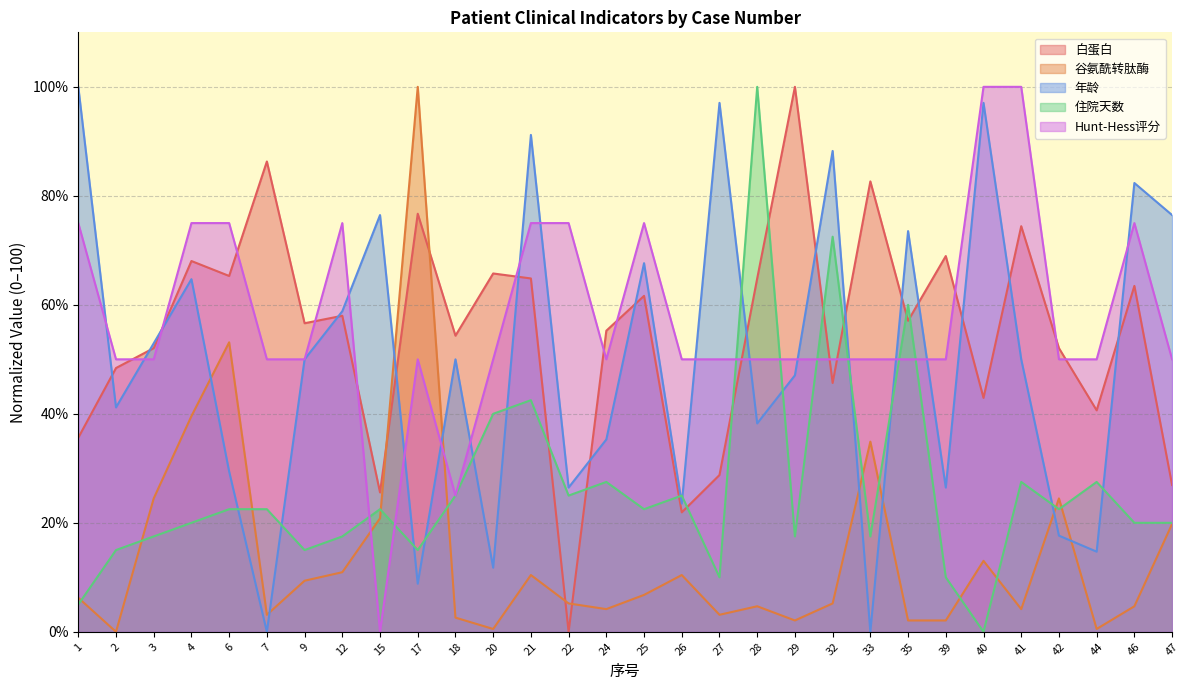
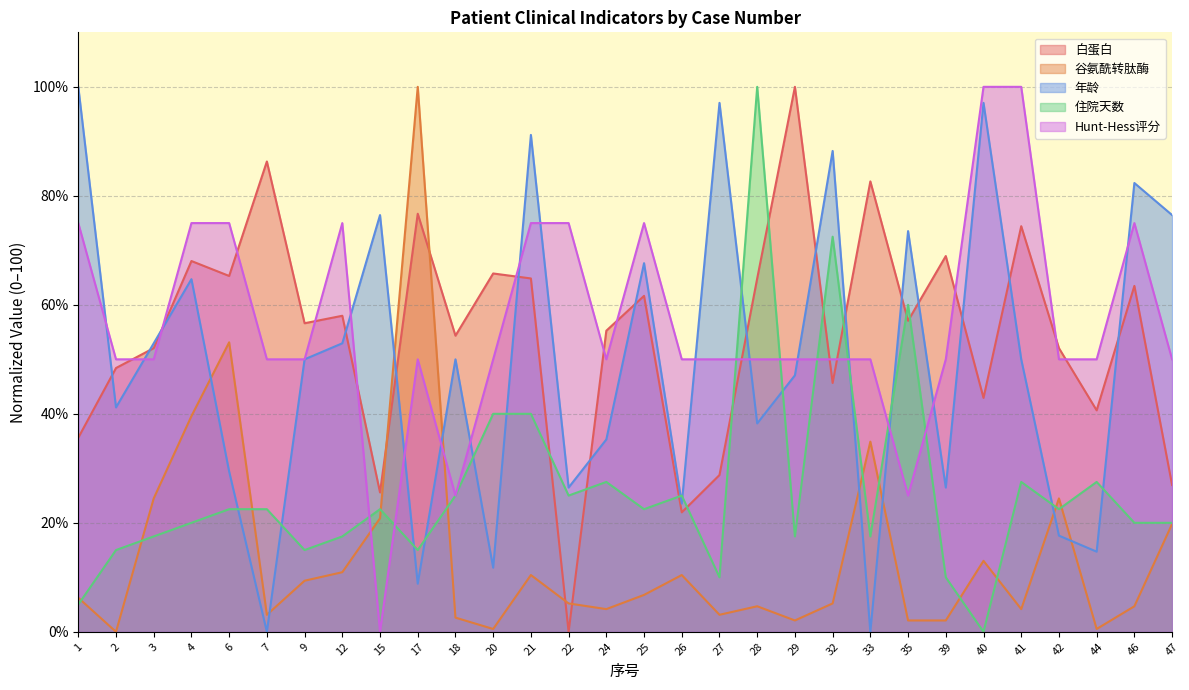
  {
    "年龄": {
      "1": "100%",
      "2": "41%",
      "3": "53%",
      "4": "65%",
      "6": "29%",
      "7": "0%",
-     "12": "59%",
+     "12": "53%",
      "15": "76%",
      "17": "9%",
      "18": "50%",
      "20": "12%",
      "21": "91%",
      "22": "26%",
      "24": "35%",
      "25": "68%",
      "26": "24%",
      "27": "97%",
      "28": "38%",
      "29": "47%",
      "32": "88%",
      "33": "0%",
      "35": "74%",
      "39": "26%",
      "40": "97%",
      "41": "50%",
      "42": "18%",
      "44": "15%",
      "46": "82%",
      "47": "76%"
    },
    "住院天数": {
      "1": "5%",
      "2": "15%",
      "3": "18%",
      "4": "20%",
      "6": "23%",
      "7": "23%",
      "9": "15%",
      "12": "18%",
      "15": "23%",
      "17": "15%",
      "20": "40%",
-     "21": "43%",
+     "21": "40%",
      "22": "25%",
      "24": "28%",
      "25": "23%",
      "26": "25%",
      "27": "10%",
      "28": "100%",
      "29": "18%",
      "32": "73%",
      "33": "18%",
      "35": "60%",
      "39": "10%",
      "40": "0%",
      "41": "28%",
      "42": "23%",
      "44": "28%",
      "46": "20%"
    },
    "Hunt-Hess评分": {
      "1": "75%",
      "2": "50%",
      "3": "50%",
      "4": "75%",
      "6": "75%",
      "7": "50%",
      "12": "75%",
      "15": "0%",
      "17": "50%",
      "20": "50%",
      "21": "75%",
      "22": "75%",
      "24": "50%",
      "25": "75%",
      "26": "50%",
      "27": "50%",
      "28": "50%",
      "29": "50%",
      "32": "50%",
      "33": "50%",
-     "35": "50%",
+     "35": "25%",
      "39": "50%",
      "40": "100%",
      "41": "100%",
      "42": "50%",
      "44": "50%",
      "46": "75%",
      "47": "50%"
    }
  }
